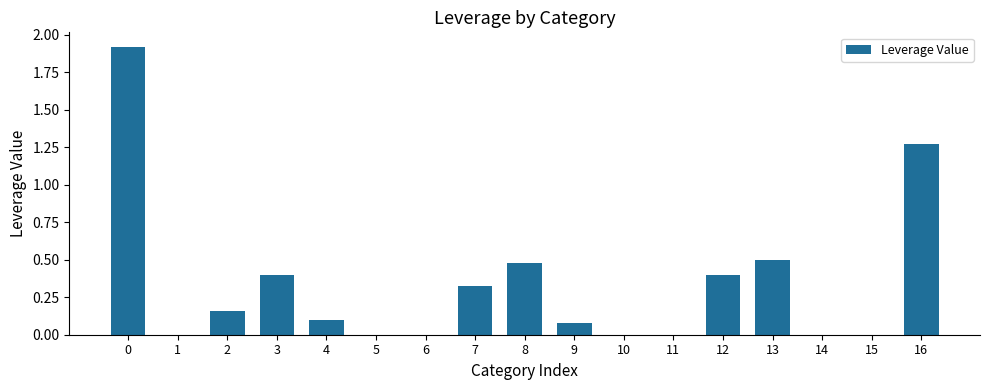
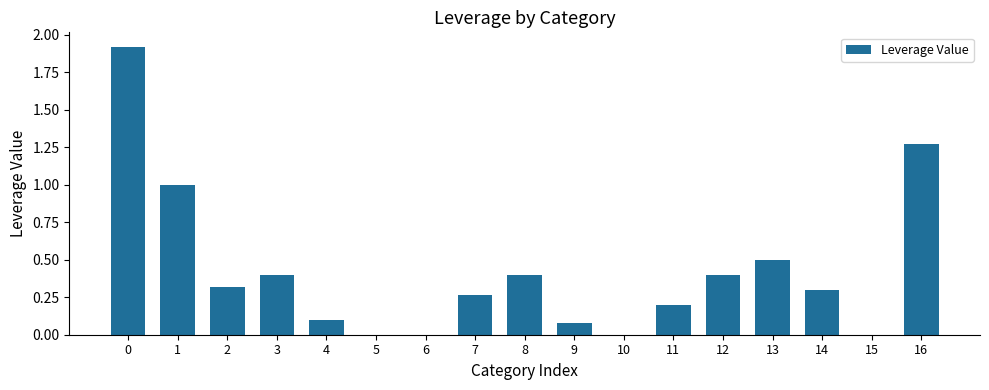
  {
    "0": 1.92,
-   "1": 0,
-   "2": 0.15,
+   "1": 1,
+   "2": 0.32,
    "3": 0.40,
    "4": 0.10,
    "5": 0.00,
    "6": 0.00,
-   "7": 0.33,
-   "8": 0.48,
+   "7": 0.26,
+   "8": 0.39,
    "9": 0.08,
    "10": 0.00,
-   "11": 0.0,
+   "11": 0.2,
    "12": 0.40,
    "13": 0.50,
-   "14": 0.0,
+   "14": 0.3,
    "15": 0.00,
    "16": 1.27
  }
